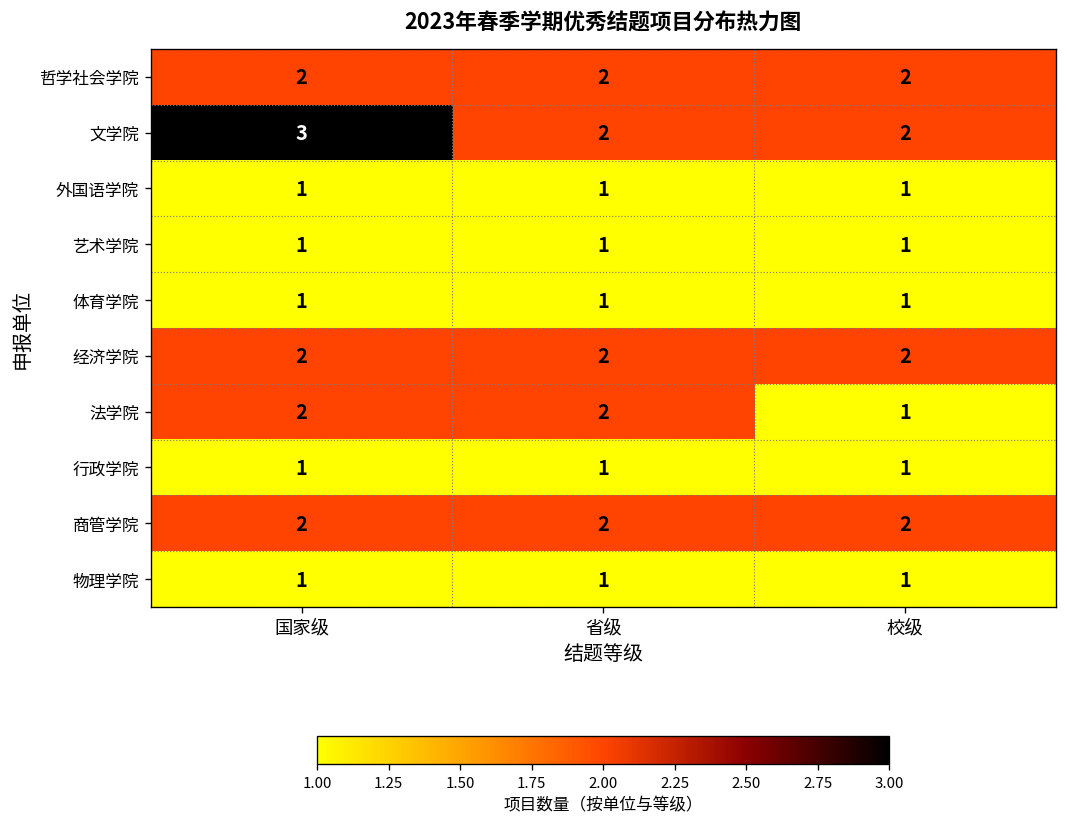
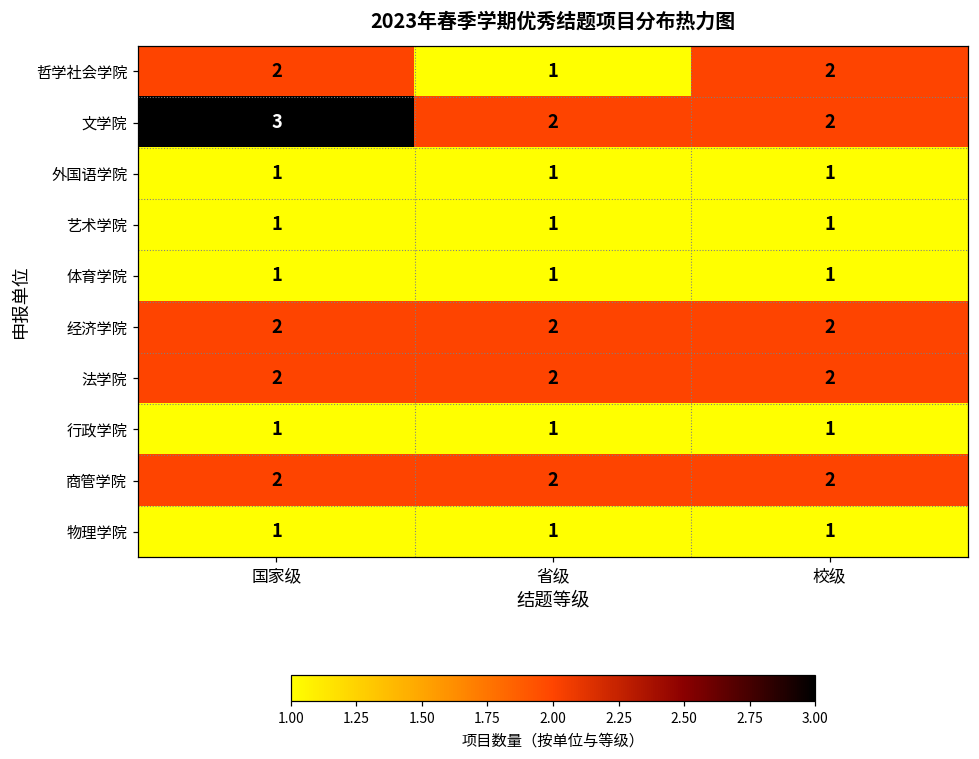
  {
    "哲学社会学院": {
      "国家级": 2,
-     "省级": 2,
+     "省级": 1,
      "校级": 2
    },
    "文学院": {
      "国家级": 3,
      "省级": 2,
      "校级": 2
    },
    "外国语学院": {
      "国家级": 1,
      "省级": 1,
      "校级": 1
    },
    "艺术学院": {
      "国家级": 1,
      "省级": 1,
      "校级": 1
    },
    "体育学院": {
      "国家级": 1,
      "省级": 1,
      "校级": 1
    },
    "经济学院": {
      "国家级": 2,
      "省级": 2,
      "校级": 2
    },
    "法学院": {
      "国家级": 2,
      "省级": 2,
-     "校级": 1
+     "校级": 2
    },
    "行政学院": {
      "国家级": 1,
      "省级": 1,
      "校级": 1
    },
    "商管学院": {
      "国家级": 2,
      "省级": 2,
      "校级": 2
    },
    "物理学院": {
      "国家级": 1,
      "省级": 1,
      "校级": 1
    }
  }
